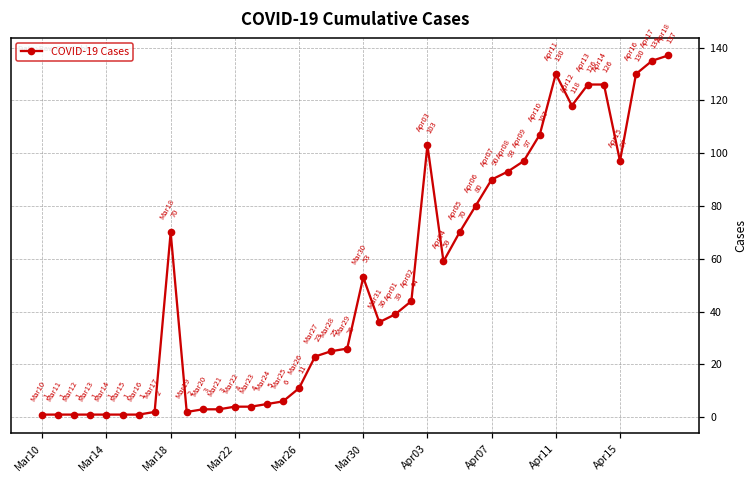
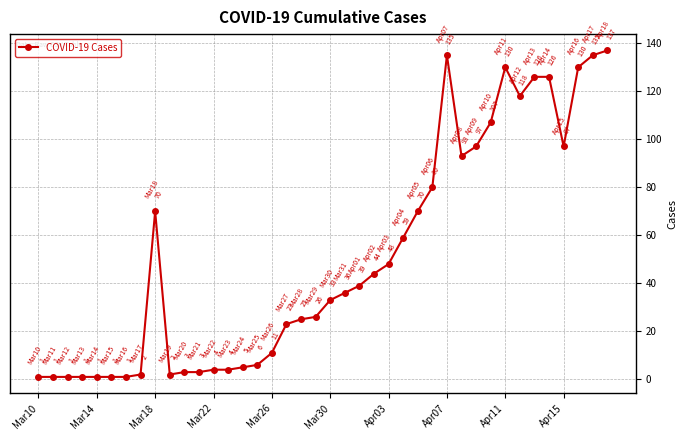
  {
    "Mar18": 70,
-   "Mar30": 53,
-   "Apr03": 103,
-   "Apr07": 90,
+   "Mar30": 33,
+   "Apr03": 48,
+   "Apr07": 135,
    "Apr11": 130,
    "Apr15": 97
  }
